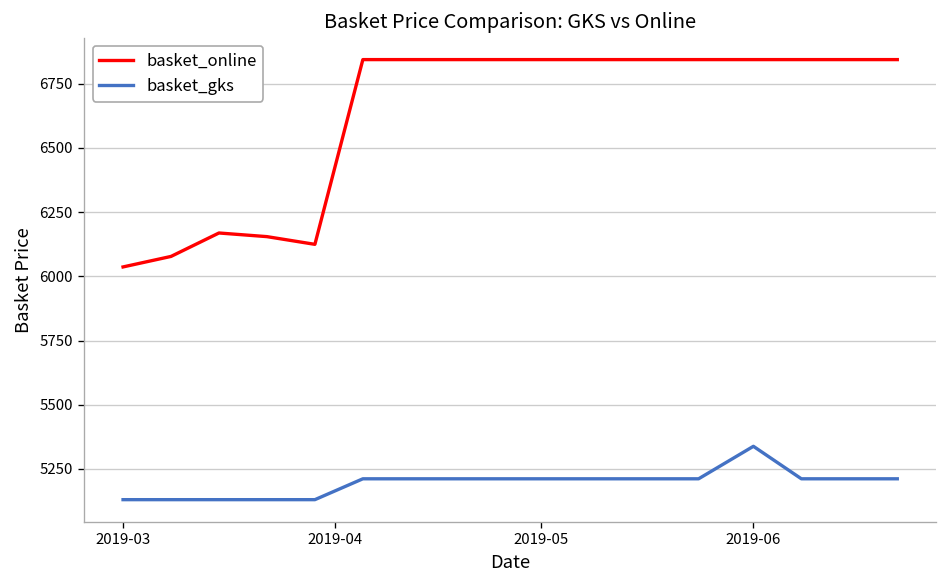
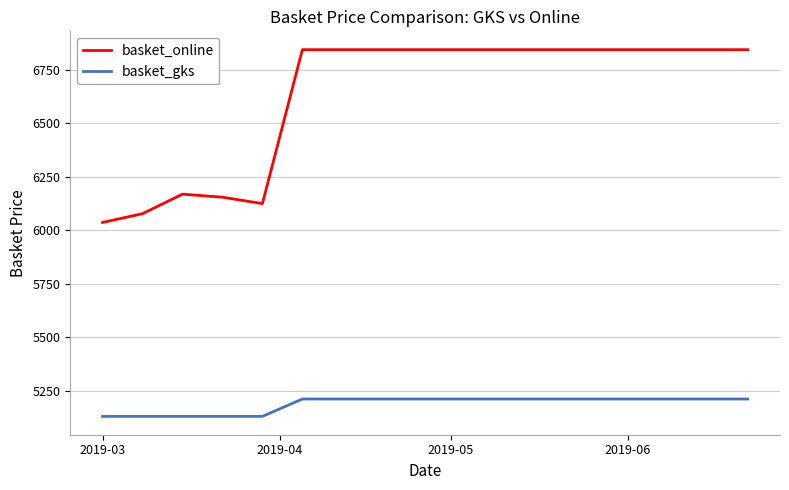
  {
    "basket_online": {
      "2019-03": 6040,
      "2019-06": 6840
    },
    "basket_gks": {
      "2019-03": 5130,
-     "2019-06": 5340
+     "2019-06": 5210
    }
  }
